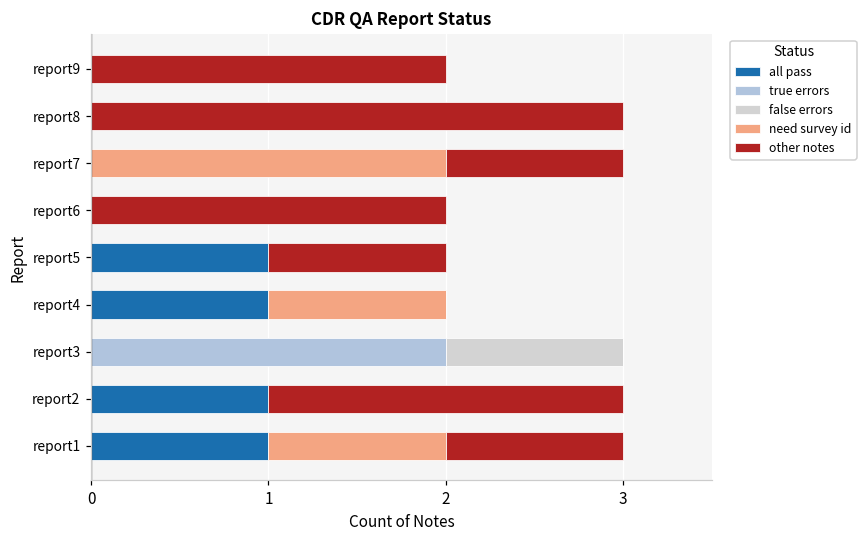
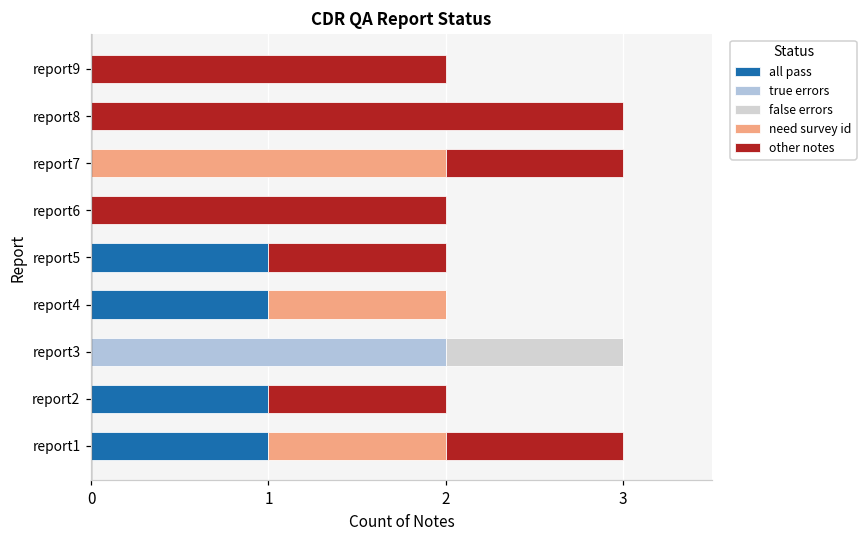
  {
    "all pass": {
      "report9": 0,
      "report8": 0,
      "report7": 0,
      "report6": 0,
      "report5": 1,
      "report4": 1,
      "report3": 0,
      "report2": 1,
      "report1": 1
    },
    "other notes": {
-     "report2": 2
+     "report2": 1
    }
  }
